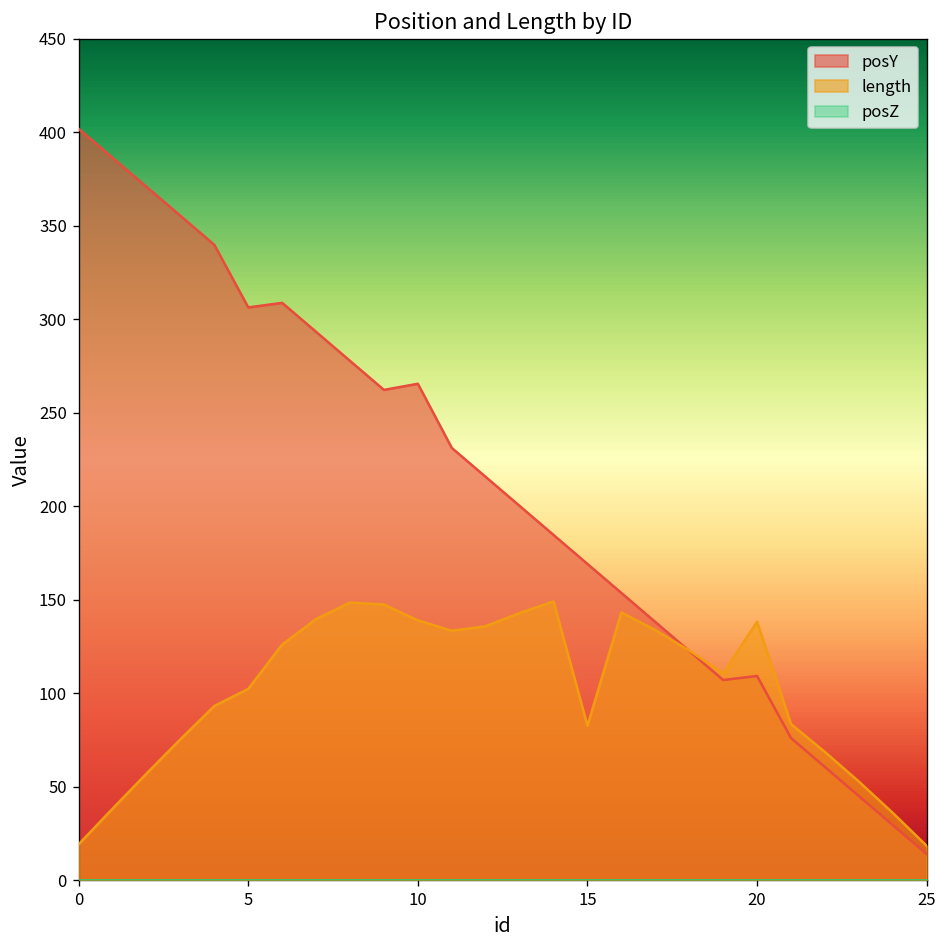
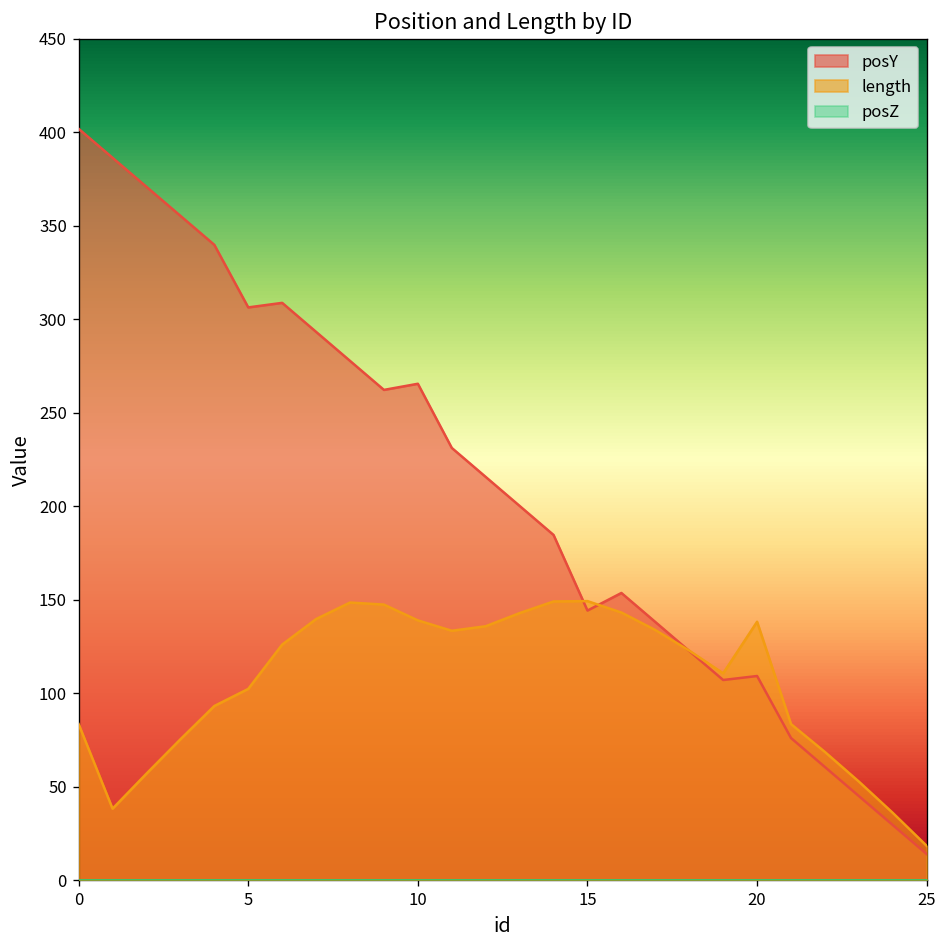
  {
    "posY": {
      "0": 402,
      "5": 306,
      "10": 266,
-     "15": 169,
+     "15": 144,
      "20": 109,
      "25": 14
    },
    "length": {
-     "0": 19,
+     "0": 84,
      "5": 102,
      "10": 139,
-     "15": 83,
+     "15": 149,
      "20": 138,
      "25": 18
    },
    "posZ": {
      "0": 0,
      "5": 0,
      "10": 0,
      "15": 0,
      "20": 0,
      "25": 0
    }
  }
